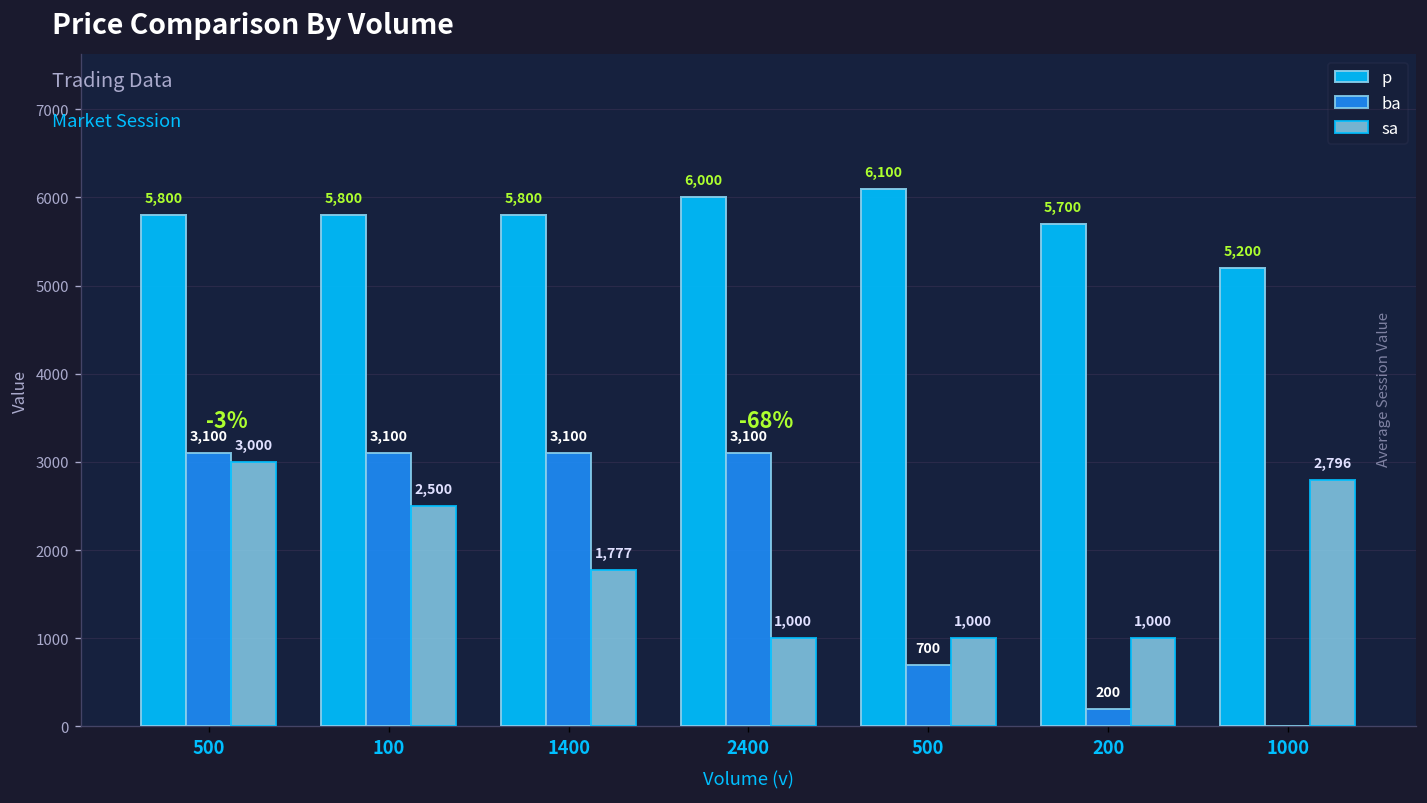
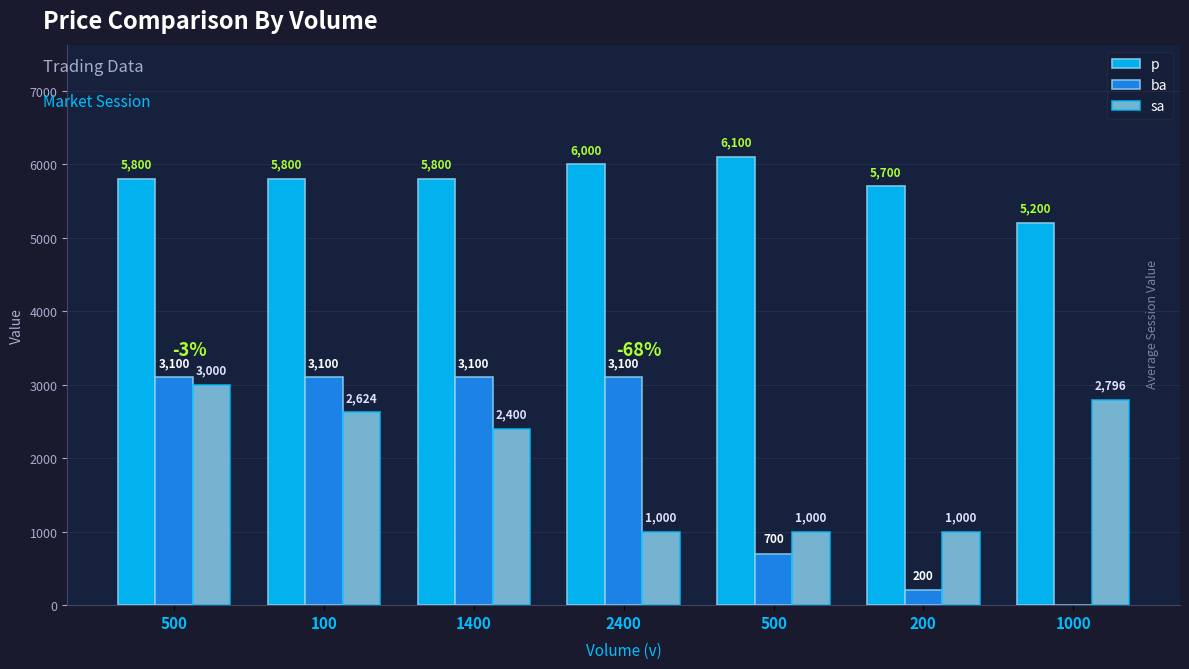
  {
    "sa": {
-     "100": "2,500",
-     "1400": "1,777",
+     "100": "2,624",
+     "1400": "2,400",
      "2400": "1,000",
      "200": "1,000",
      "1000": "2,796"
    }
  }
